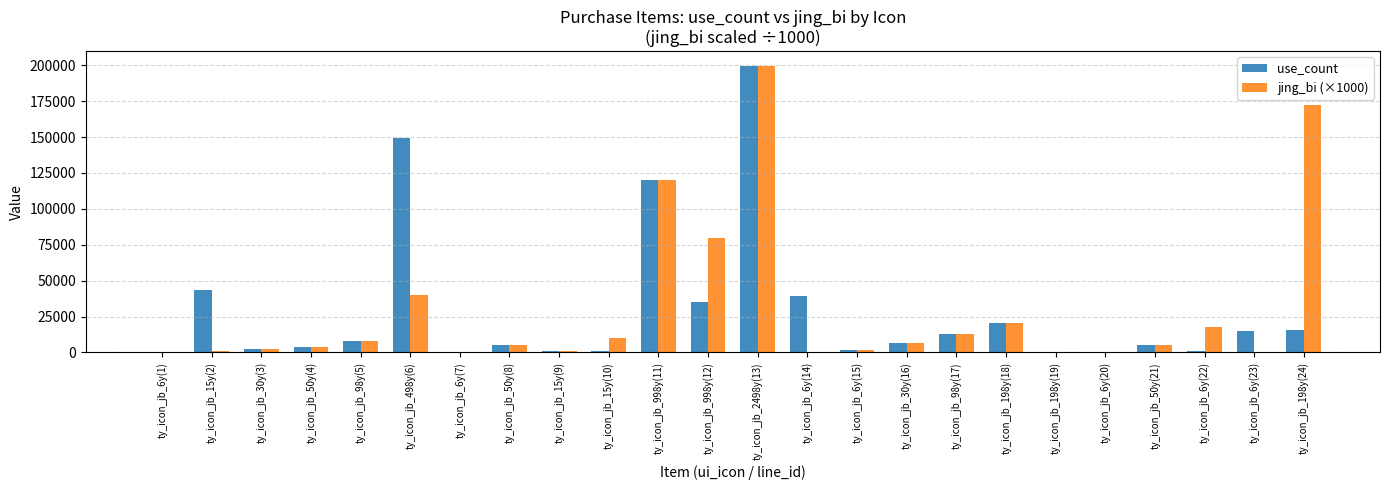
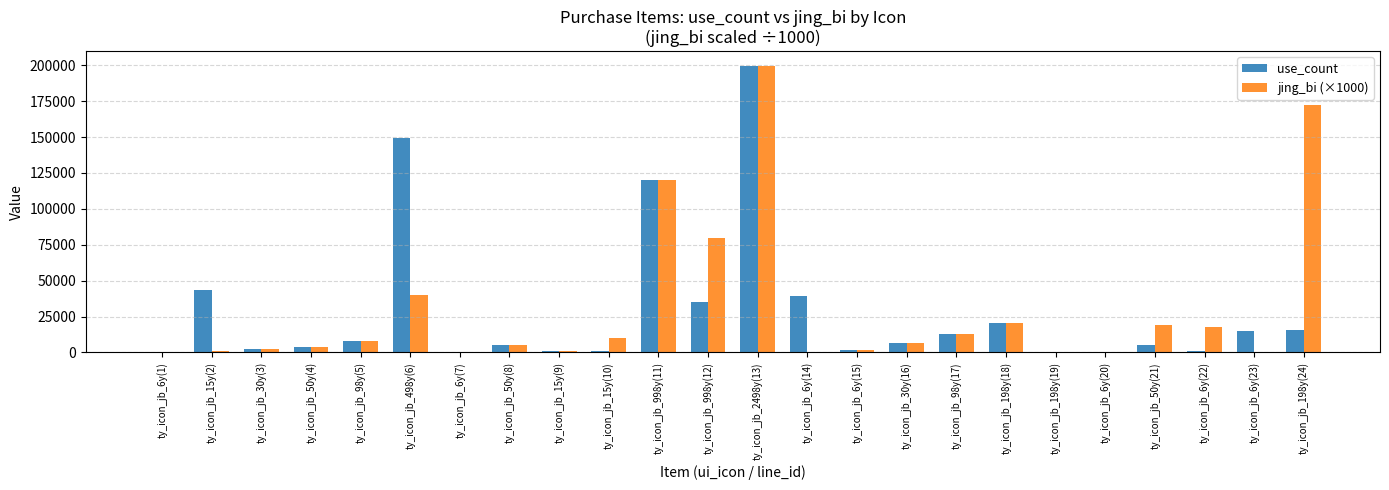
  {
    "use_count": {
      "ty_icon_jb_15y(2)": 44000,
      "ty_icon_jb_30y(3)": 2000,
      "ty_icon_jb_50y(4)": 4000,
      "ty_icon_jb_98y(5)": 8000,
      "ty_icon_jb_498y(6)": 149000,
      "ty_icon_jb_50y(8)": 5000,
      "ty_icon_jb_998y(11)": 120000,
      "ty_icon_jb_998y(12)": 36000,
      "ty_icon_jb_2498y(13)": 200000,
      "ty_icon_jb_6y(14)": 39000,
      "ty_icon_jb_6y(15)": 2000,
      "ty_icon_jb_30y(16)": 7000,
      "ty_icon_jb_98y(17)": 13000,
      "ty_icon_jb_198y(18)": 20000,
      "ty_icon_jb_50y(21)": 5000,
      "ty_icon_jb_6y(23)": 15000,
      "ty_icon_jb_198y(24)": 16000
    },
    "jing_bi (×1000)": {
      "ty_icon_jb_30y(3)": 2000,
      "ty_icon_jb_50y(4)": 4000,
      "ty_icon_jb_98y(5)": 8000,
      "ty_icon_jb_498y(6)": 40000,
      "ty_icon_jb_50y(8)": 5000,
      "ty_icon_jb_15y(10)": 10000,
      "ty_icon_jb_998y(11)": 120000,
      "ty_icon_jb_998y(12)": 80000,
      "ty_icon_jb_2498y(13)": 200000,
      "ty_icon_jb_6y(15)": 2000,
      "ty_icon_jb_30y(16)": 7000,
      "ty_icon_jb_98y(17)": 13000,
      "ty_icon_jb_198y(18)": 20000,
-     "ty_icon_jb_50y(21)": 5000,
+     "ty_icon_jb_50y(21)": 19000,
      "ty_icon_jb_6y(22)": 17000,
      "ty_icon_jb_198y(24)": 172000
    }
  }
